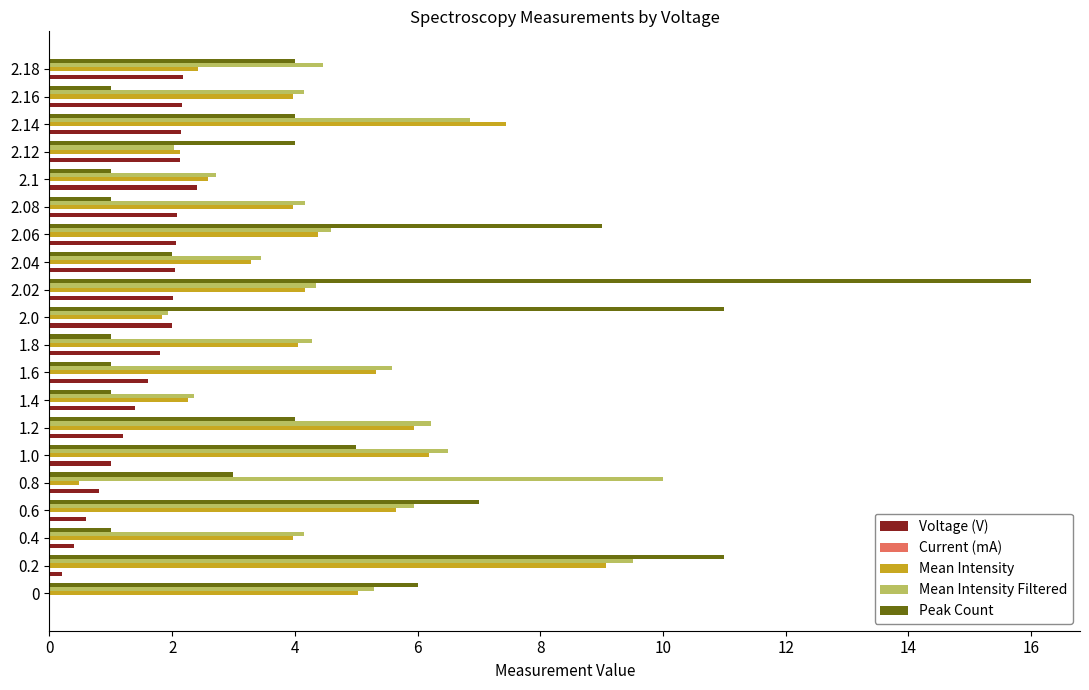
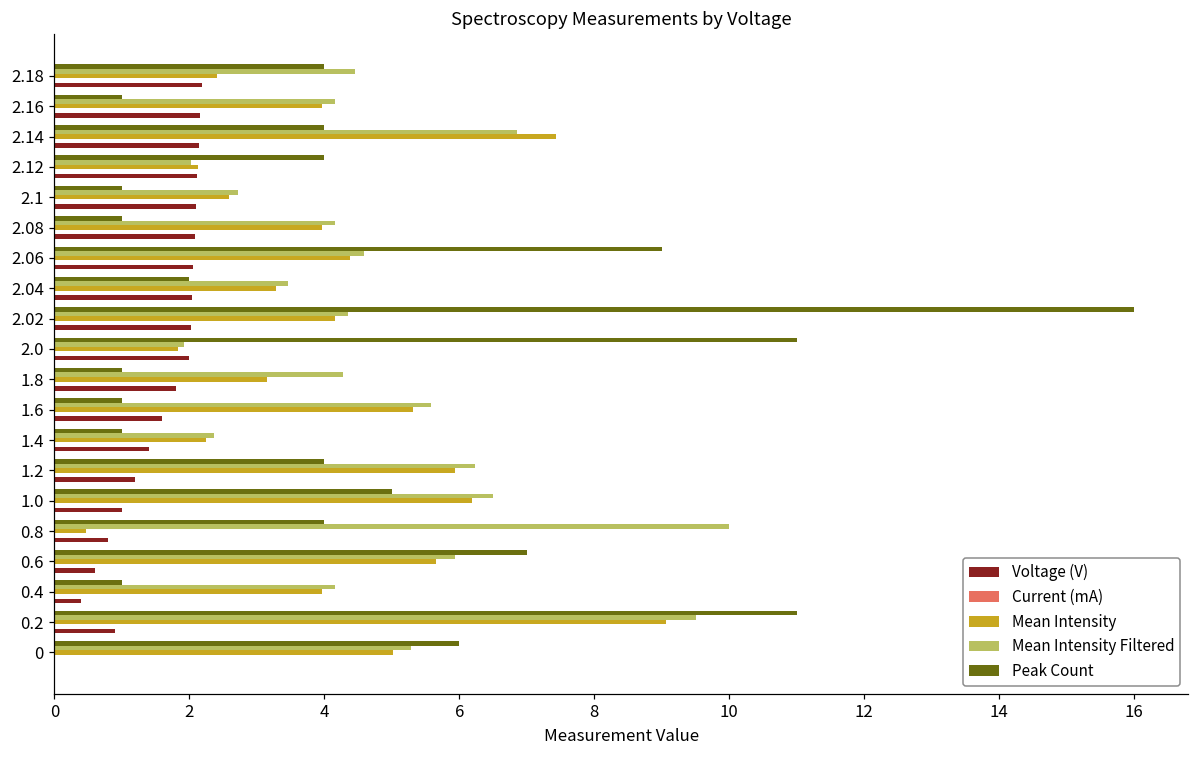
  {
    "Voltage (V)": {
      "2.18": 2.2,
      "2.16": 2.2,
      "2.14": 2.1,
      "2.12": 2.1,
-     "2.1": 2.4,
+     "2.1": 2.1,
      "2.08": 2.1,
      "2.06": 2.1,
      "2.04": 2.0,
      "2.02": 2.0,
      "2.0": 2.0,
      "1.8": 1.8,
      "1.6": 1.6,
      "1.4": 1.4,
      "1.2": 1.2,
      "1.0": 1.0,
      "0.8": 0.8,
      "0.6": 0.6,
      "0.4": 0.4,
-     "0.2": 0.2,
+     "0.2": 0.9,
      "0": 0.0
    },
    "Current (mA)": {
      "2.18": 0.0,
      "2.16": 0.0,
      "2.14": 0.0,
      "2.12": 0.0,
      "2.1": 0.0,
      "2.08": 0.0,
      "2.06": 0.0,
      "2.04": 0.0,
      "2.02": 0.0,
      "2.0": 0.0,
      "1.8": 0.0,
      "1.6": 0.0,
      "1.4": 0.0,
      "1.2": 0.0,
      "1.0": 0.0,
      "0.8": 0.0,
      "0.6": 0.0,
      "0.4": 0.0,
      "0.2": 0.0,
      "0": 0.0
    },
    "Mean Intensity": {
      "2.18": 2.4,
      "2.16": 4.0,
      "2.14": 7.4,
      "2.12": 2.1,
      "2.1": 2.6,
      "2.08": 4.0,
      "2.06": 4.4,
      "2.04": 3.3,
      "2.02": 4.2,
      "2.0": 1.8,
-     "1.8": 4.1,
+     "1.8": 3.2,
      "1.6": 5.3,
      "1.4": 2.3,
      "1.2": 5.9,
      "1.0": 6.2,
      "0.8": 0.5,
      "0.6": 5.7,
      "0.4": 4.0,
      "0.2": 9.1,
      "0": 5.0
    },
    "Mean Intensity Filtered": {
      "2.18": 4.5,
      "2.16": 4.2,
      "2.14": 6.9,
      "2.12": 2.0,
      "2.1": 2.7,
      "2.08": 4.2,
      "2.06": 4.6,
      "2.04": 3.5,
      "2.02": 4.3,
      "2.0": 1.9,
      "1.8": 4.3,
      "1.6": 5.6,
      "1.4": 2.4,
      "1.2": 6.2,
      "1.0": 6.5,
      "0.8": 10.0,
      "0.6": 5.9,
      "0.4": 4.2,
      "0.2": 9.5,
      "0": 5.3
    },
    "Peak Count": {
      "2.18": 4,
      "2.16": 1,
      "2.14": 4,
      "2.12": 4,
      "2.1": 1,
      "2.08": 1,
      "2.06": 9,
      "2.04": 2,
      "2.02": 16,
      "2.0": 11,
      "1.8": 1,
      "1.6": 1,
      "1.4": 1,
      "1.2": 4,
      "1.0": 5,
-     "0.8": 3,
+     "0.8": 4,
      "0.6": 7,
      "0.4": 1,
      "0.2": 11,
      "0": 6
    }
  }
